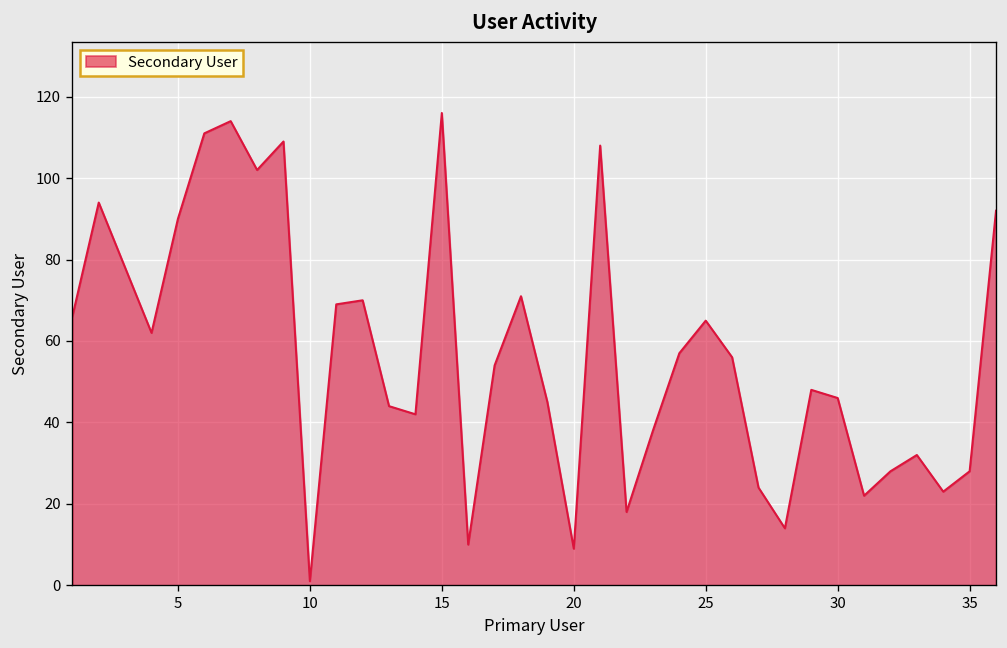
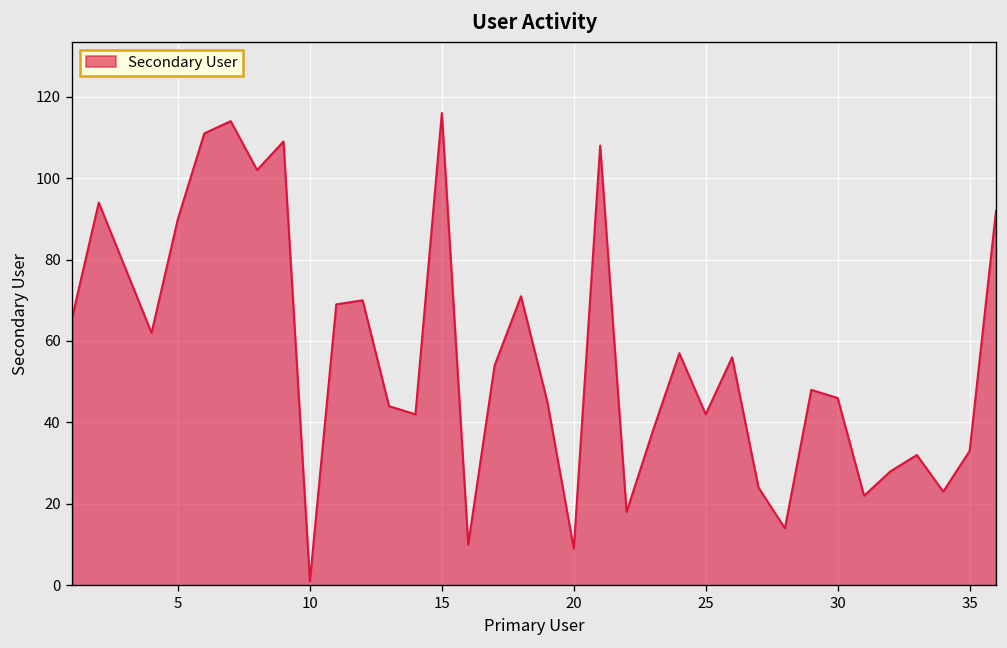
  {
    "5": 90,
    "10": 1,
    "15": 116,
    "20": 9,
-   "25": 65,
+   "25": 42,
    "30": 46,
-   "35": 28
+   "35": 33
  }
